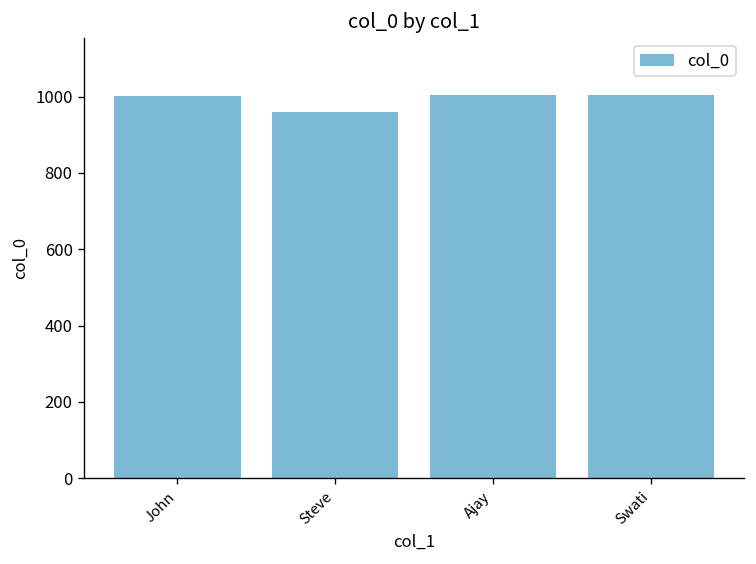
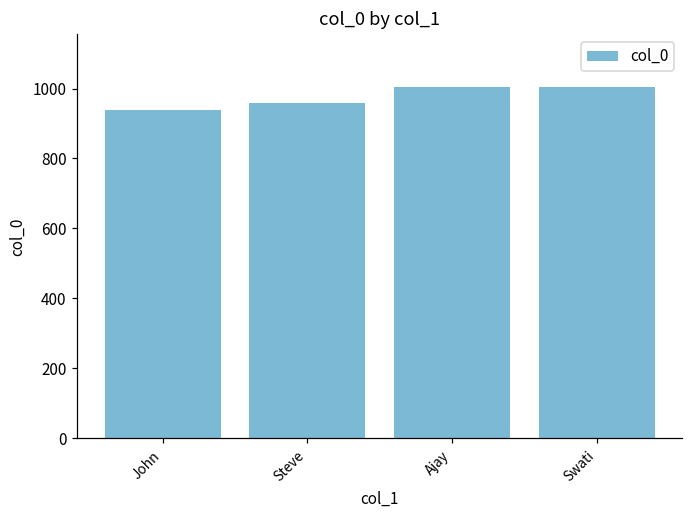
  {
-   "John": 1000,
+   "John": 940,
    "Steve": 960,
    "Ajay": 1000,
    "Swati": 1000
  }
